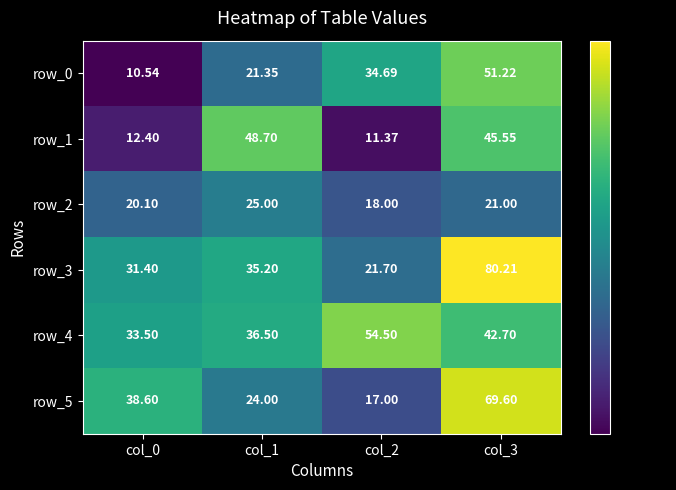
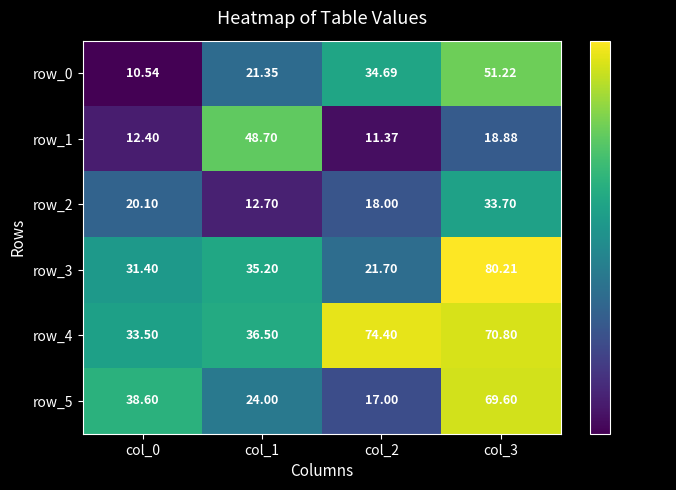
  {
    "row_0": {
      "col_0": 10.54,
      "col_1": 21.35,
      "col_2": 34.69,
      "col_3": 51.22
    },
    "row_1": {
      "col_0": 12.40,
      "col_1": 48.70,
      "col_2": 11.37,
-     "col_3": 45.55
+     "col_3": 18.88
    },
    "row_2": {
      "col_0": 20.10,
-     "col_1": 25.00,
+     "col_1": 12.70,
      "col_2": 18.00,
-     "col_3": 21.00
+     "col_3": 33.70
    },
    "row_3": {
      "col_0": 31.40,
      "col_1": 35.20,
      "col_2": 21.70,
      "col_3": 80.21
    },
    "row_4": {
      "col_0": 33.50,
      "col_1": 36.50,
-     "col_2": 54.50,
-     "col_3": 42.70
+     "col_2": 74.40,
+     "col_3": 70.80
    },
    "row_5": {
      "col_0": 38.60,
      "col_1": 24.00,
      "col_2": 17.00,
      "col_3": 69.60
    }
  }
